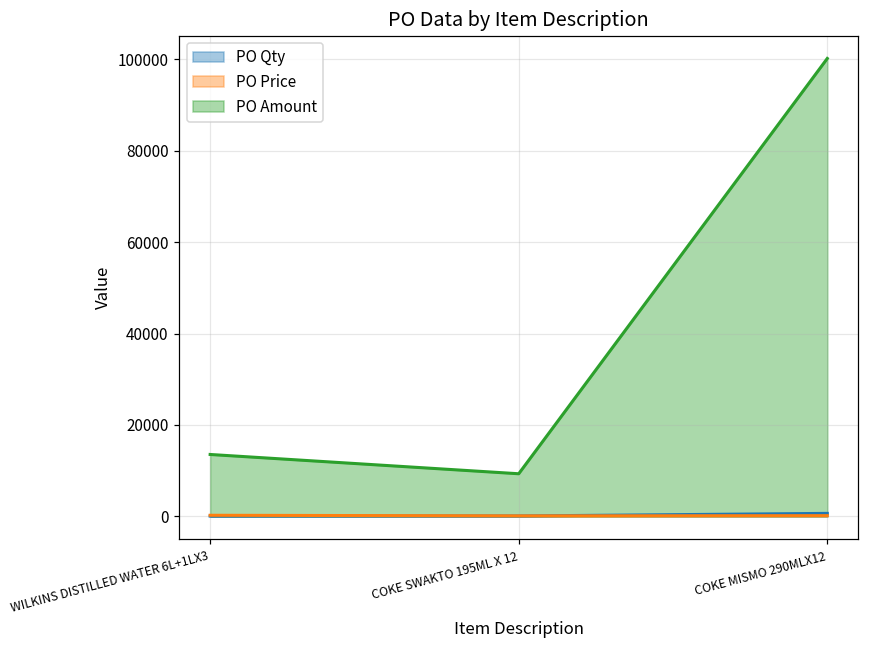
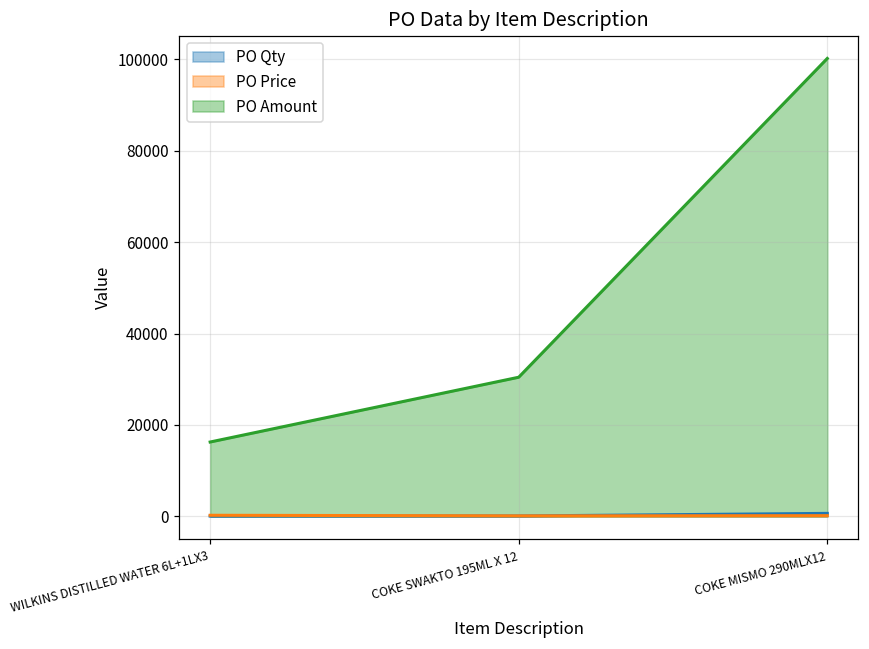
  {
    "PO Amount": {
-     "WILKINS DISTILLED WATER 6L+1LX3": 14000,
-     "COKE SWAKTO 195ML X 12": 9000,
+     "WILKINS DISTILLED WATER 6L+1LX3": 16000,
+     "COKE SWAKTO 195ML X 12": 30000,
      "COKE MISMO 290MLX12": 100000
    }
  }
